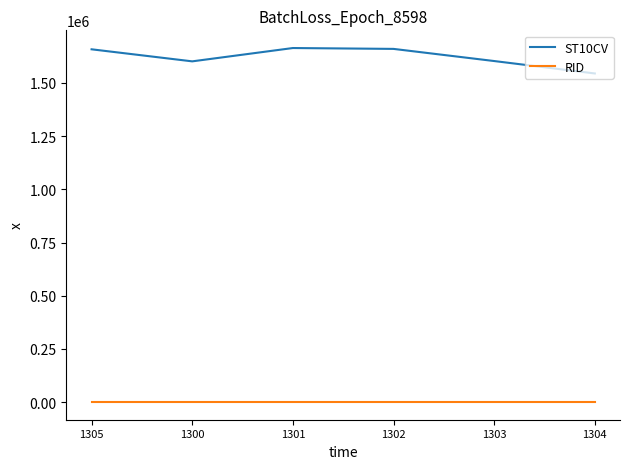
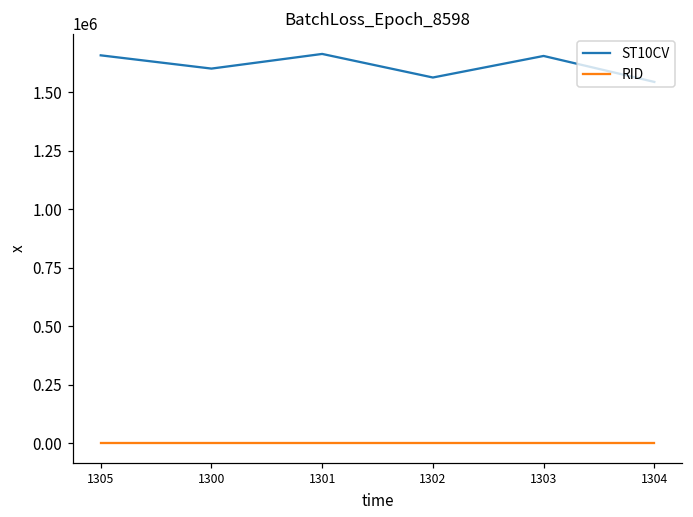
  {
    "ST10CV": {
      "1305": 1660000,
      "1300": 1600000,
      "1301": 1660000,
-     "1302": 1660000,
-     "1303": 1600000
+     "1302": 1560000,
+     "1303": 1660000
    },
    "RID": {
      "1305": 0,
      "1300": 0,
      "1301": 0,
      "1302": 0,
      "1303": 0,
      "1304": 0
    }
  }
